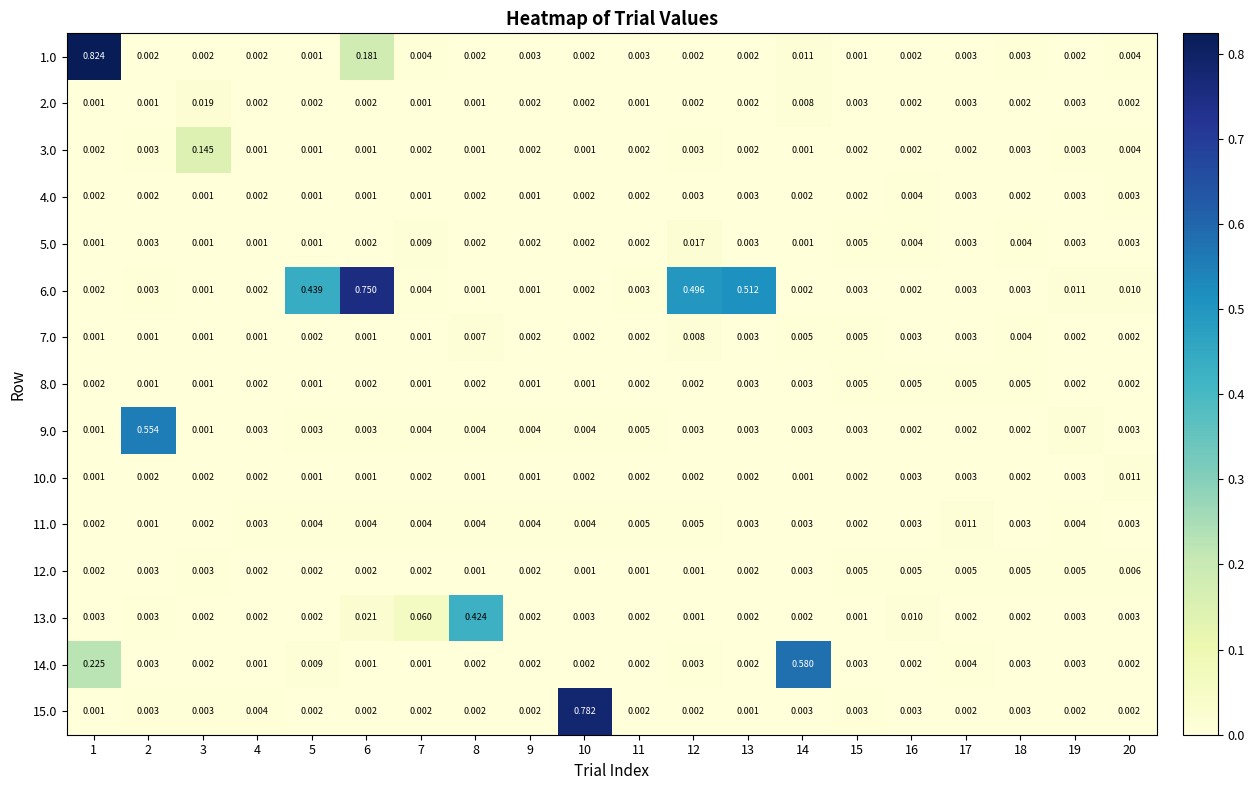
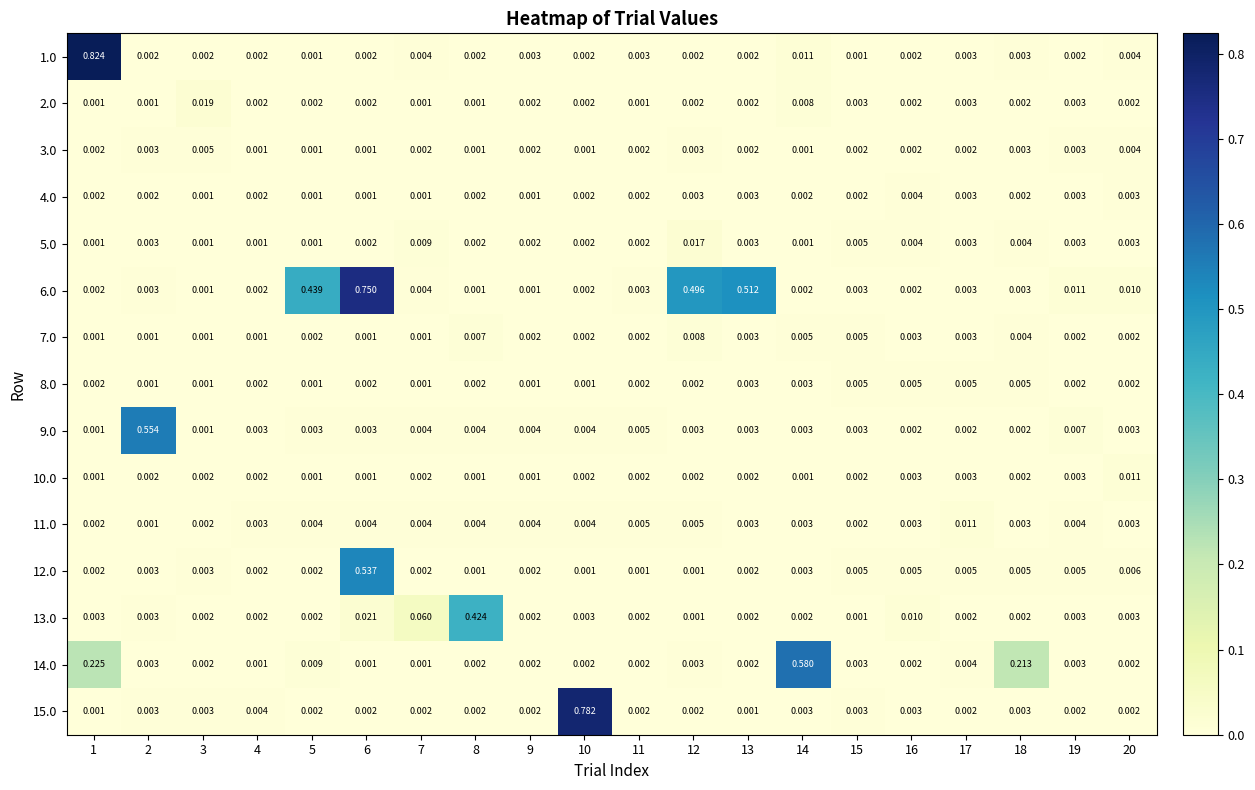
  {
    "1.0": {
      "1": 0.824,
      "2": 0.002,
      "3": 0.002,
      "4": 0.002,
      "5": 0.001,
-     "6": 0.181,
+     "6": 0.002,
      "7": 0.004,
      "8": 0.002,
      "9": 0.003,
      "10": 0.002,
      "11": 0.003,
      "12": 0.002,
      "13": 0.002,
      "14": 0.011,
      "15": 0.001,
      "16": 0.002,
      "17": 0.003,
      "18": 0.003,
      "19": 0.002,
      "20": 0.004
    },
    "3.0": {
      "1": 0.002,
      "2": 0.003,
-     "3": 0.145,
+     "3": 0.005,
      "4": 0.001,
      "5": 0.001,
      "6": 0.001,
      "7": 0.002,
      "8": 0.001,
      "9": 0.002,
      "10": 0.001,
      "11": 0.002,
      "12": 0.003,
      "13": 0.002,
      "14": 0.001,
      "15": 0.002,
      "16": 0.002,
      "17": 0.002,
      "18": 0.003,
      "19": 0.003,
      "20": 0.004
    },
    "12.0": {
      "1": 0.002,
      "2": 0.003,
      "3": 0.003,
      "4": 0.002,
      "5": 0.002,
-     "6": 0.002,
+     "6": 0.537,
      "7": 0.002,
      "8": 0.001,
      "9": 0.002,
      "10": 0.001,
      "11": 0.001,
      "12": 0.001,
      "13": 0.002,
      "14": 0.003,
      "15": 0.005,
      "16": 0.005,
      "17": 0.005,
      "18": 0.005,
      "19": 0.005,
      "20": 0.006
    },
    "14.0": {
      "1": 0.225,
      "2": 0.003,
      "3": 0.002,
      "4": 0.001,
      "5": 0.009,
      "6": 0.001,
      "7": 0.001,
      "8": 0.002,
      "9": 0.002,
      "10": 0.002,
      "11": 0.002,
      "12": 0.003,
      "13": 0.002,
      "14": 0.580,
      "15": 0.003,
      "16": 0.002,
      "17": 0.004,
-     "18": 0.003,
+     "18": 0.213,
      "19": 0.003,
      "20": 0.002
    }
  }
